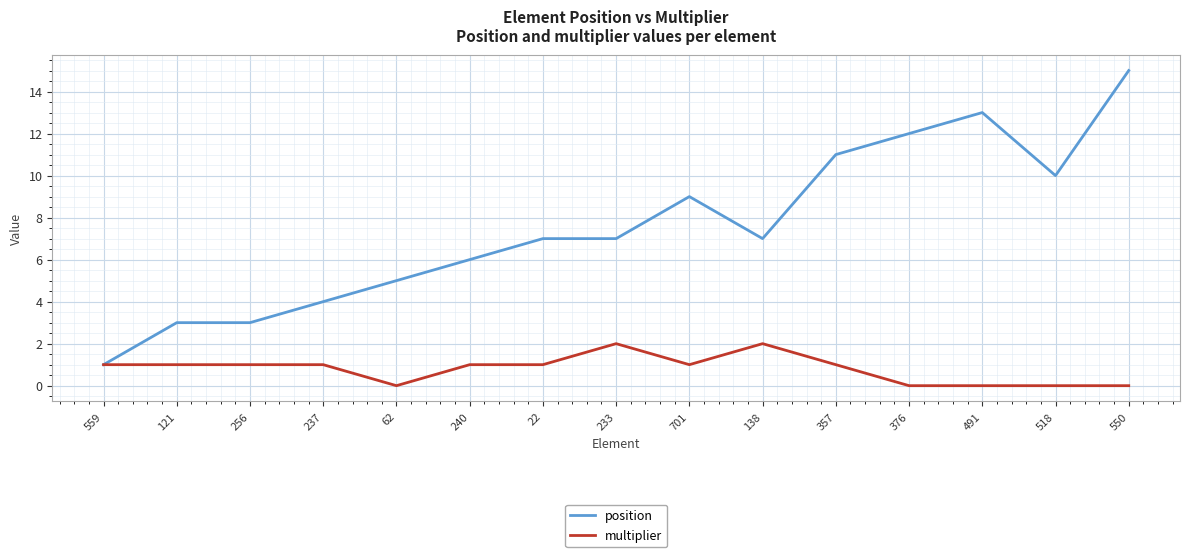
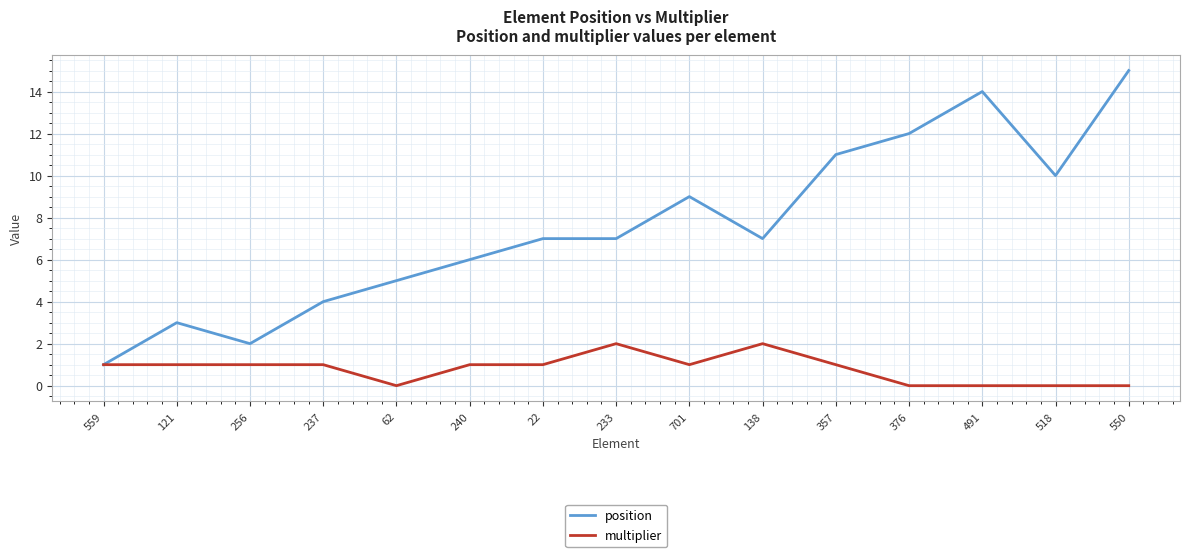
  {
    "position": {
      "121": 3,
-     "256": 3,
+     "256": 2,
      "237": 4,
      "62": 5,
      "240": 6,
      "22": 7,
      "233": 7,
      "701": 9,
      "138": 7,
      "357": 11,
      "376": 12,
-     "491": 13,
+     "491": 14,
      "518": 10,
      "550": 15
    },
    "multiplier": {
      "121": 1,
      "256": 1,
      "237": 1,
      "62": 0,
      "240": 1,
      "22": 1,
      "233": 2,
      "701": 1,
      "138": 2,
      "357": 1,
      "376": 0,
      "491": 0,
      "518": 0,
      "550": 0
    }
  }
